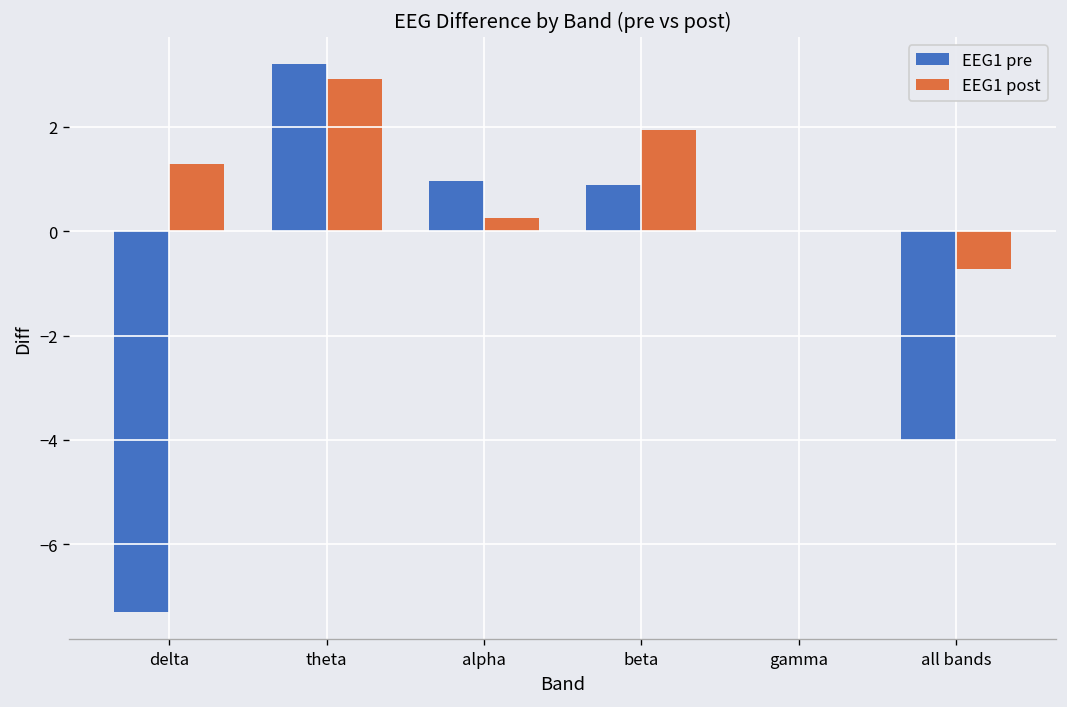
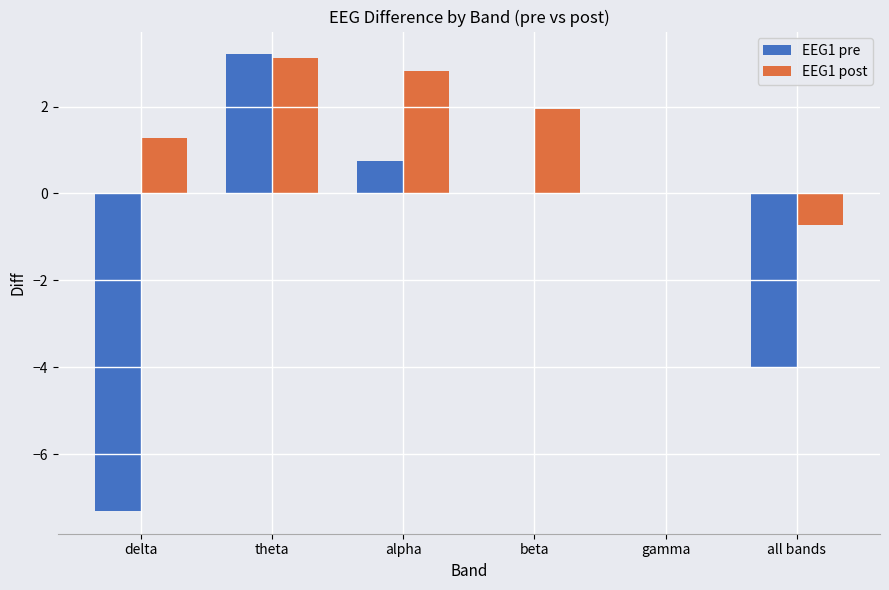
  {
    "EEG1 pre": {
      "delta": -7.3,
      "theta": 3.2,
-     "alpha": 1.0,
-     "beta": 0.9,
+     "alpha": 0.8,
+     "beta": 0.0,
      "gamma": 0.0,
      "all bands": -4.0
    },
    "EEG1 post": {
      "delta": 1.3,
-     "theta": 2.9,
-     "alpha": 0.2,
+     "theta": 3.1,
+     "alpha": 2.8,
      "beta": 1.9,
      "gamma": 0.0,
      "all bands": -0.7
    }
  }
